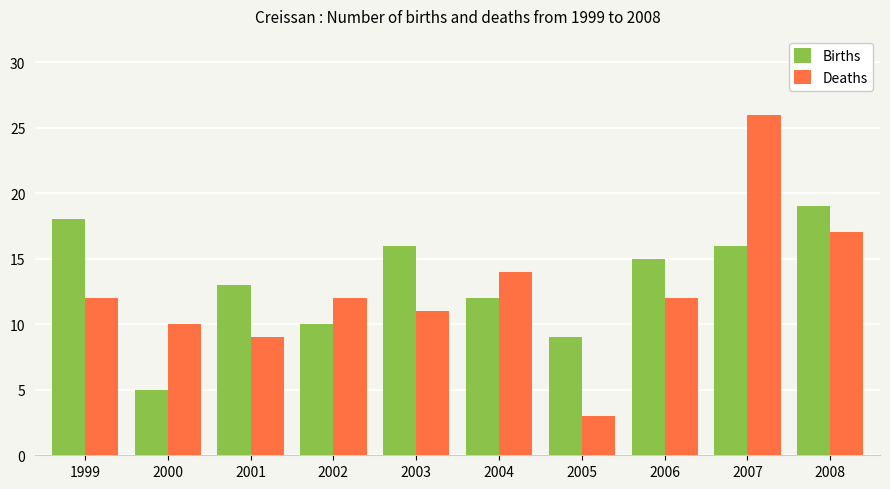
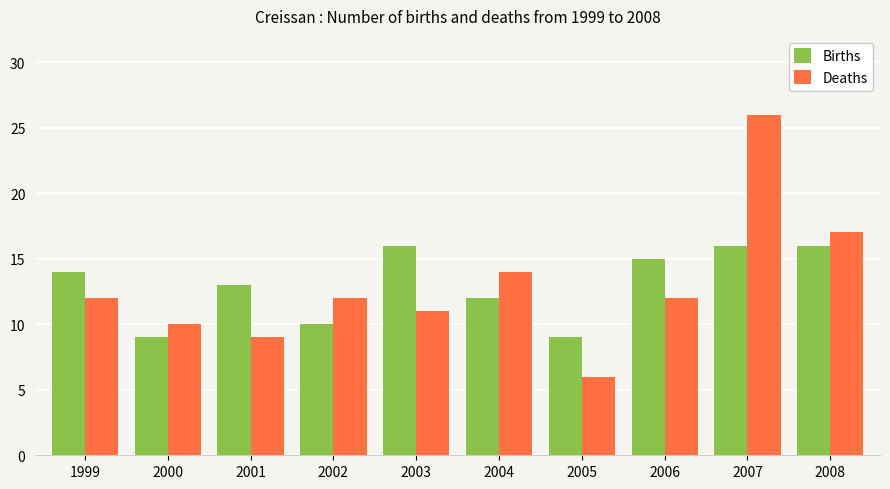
  {
    "Births": {
-     "1999": 18,
-     "2000": 5,
+     "1999": 14,
+     "2000": 9,
      "2001": 13,
      "2002": 10,
      "2003": 16,
      "2004": 12,
      "2005": 9,
      "2006": 15,
      "2007": 16,
-     "2008": 19
+     "2008": 16
    },
    "Deaths": {
      "1999": 12,
      "2000": 10,
      "2001": 9,
      "2002": 12,
      "2003": 11,
      "2004": 14,
-     "2005": 3,
+     "2005": 6,
      "2006": 12,
      "2007": 26,
      "2008": 17
    }
  }
